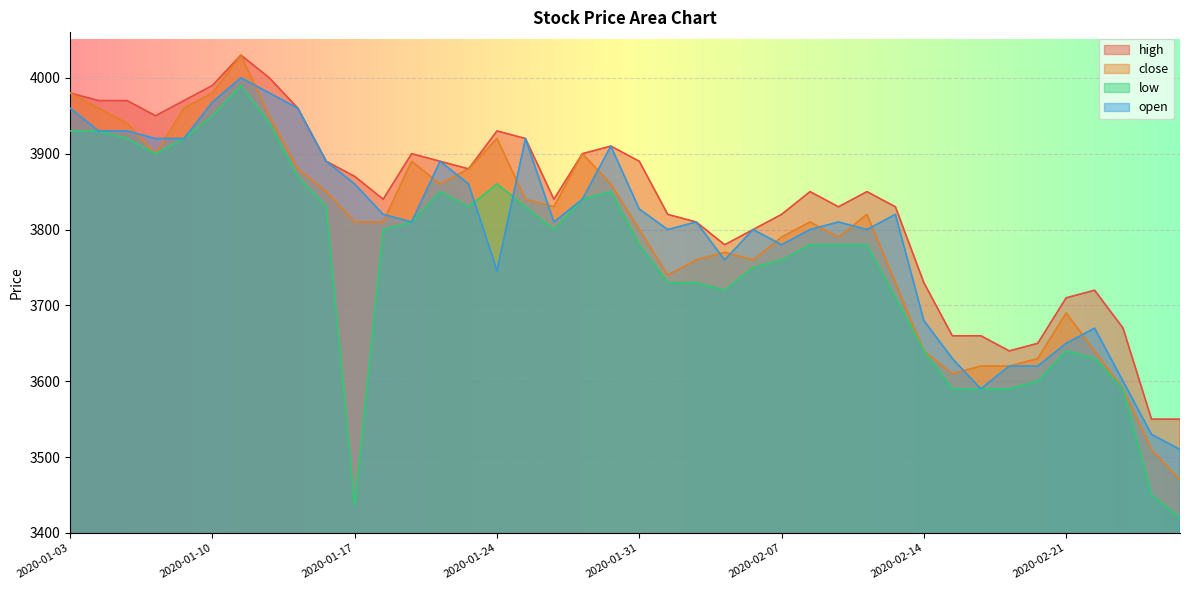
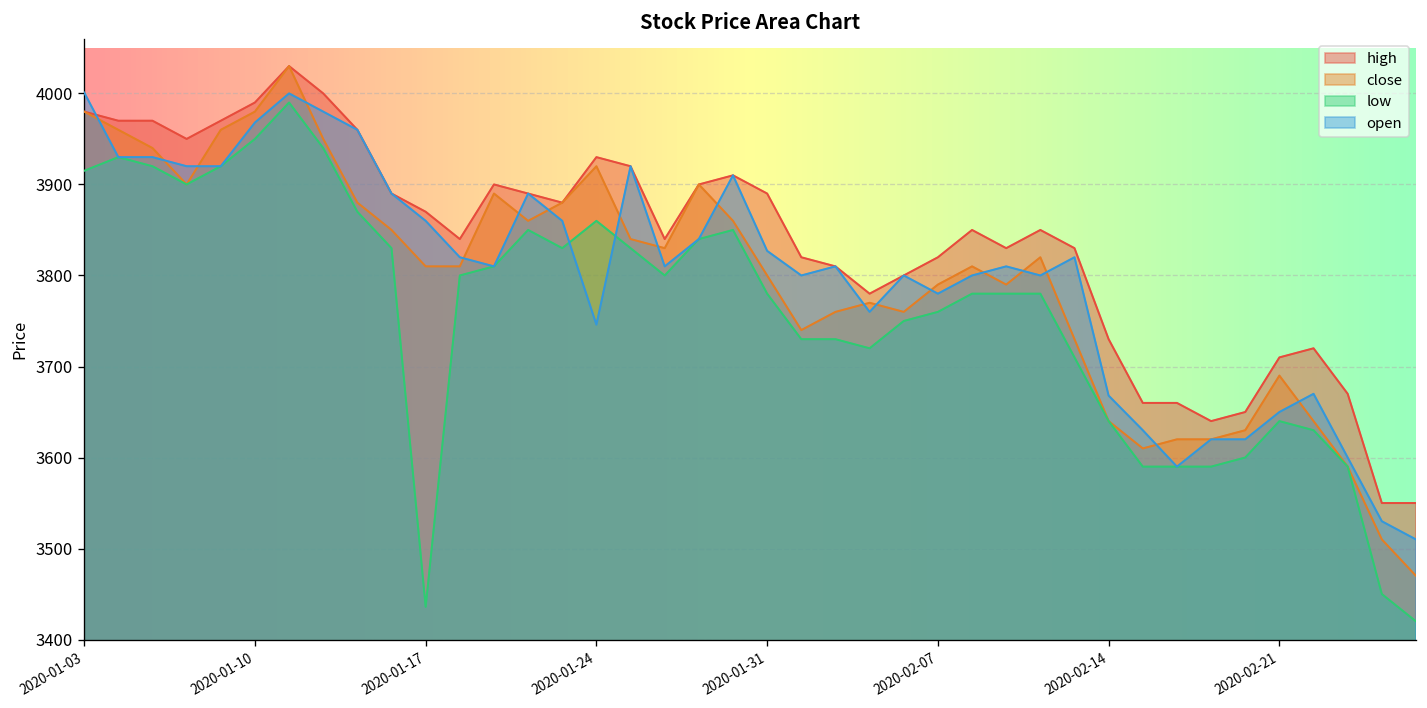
  {
    "low": {
-     "2020-01-03": 3930,
+     "2020-01-03": 3920,
      "2020-01-10": 3950,
      "2020-01-17": 3440,
      "2020-01-24": 3860,
      "2020-01-31": 3780,
      "2020-02-07": 3760,
      "2020-02-21": 3640
    },
    "open": {
-     "2020-01-03": 3960,
+     "2020-01-03": 4000,
      "2020-01-10": 3970,
      "2020-01-17": 3860,
      "2020-01-24": 3750,
      "2020-01-31": 3830,
      "2020-02-07": 3780,
-     "2020-02-14": 3680,
+     "2020-02-14": 3670,
      "2020-02-21": 3650
    }
  }
